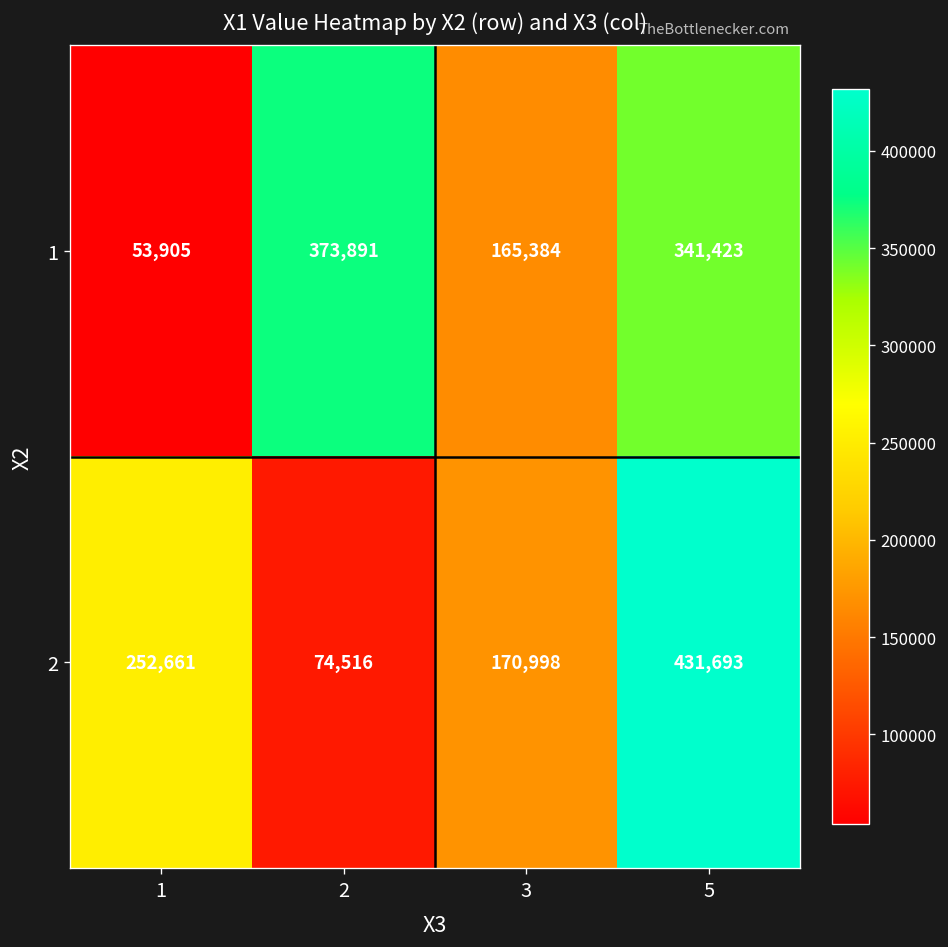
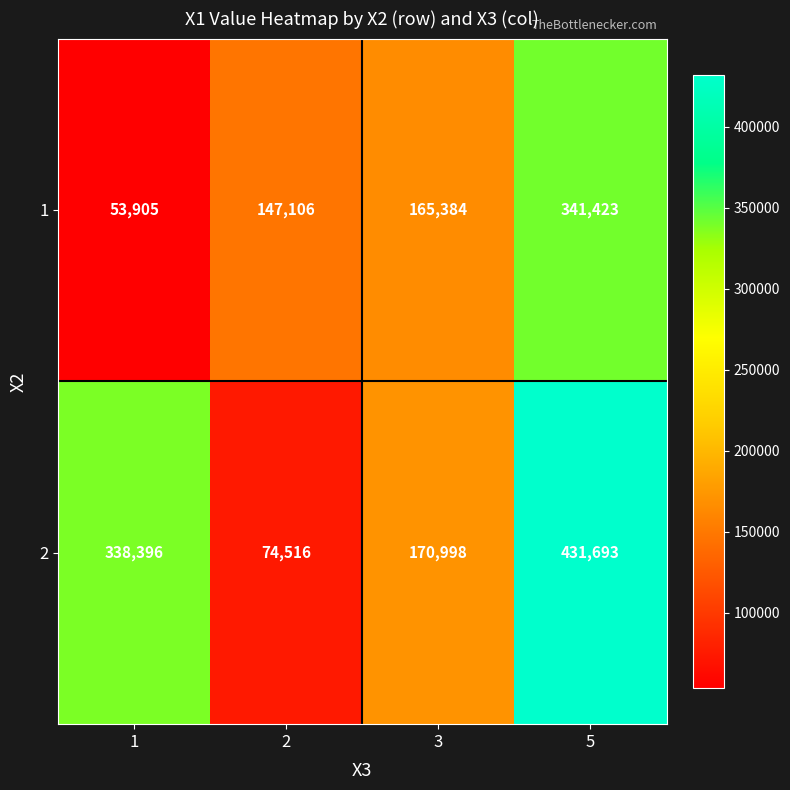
  {
    "1": {
      "1": "53,905",
-     "2": "373,891",
+     "2": "147,106",
      "3": "165,384",
      "5": "341,423"
    },
    "2": {
-     "1": "252,661",
+     "1": "338,396",
      "2": "74,516",
      "3": "170,998",
      "5": "431,693"
    }
  }
